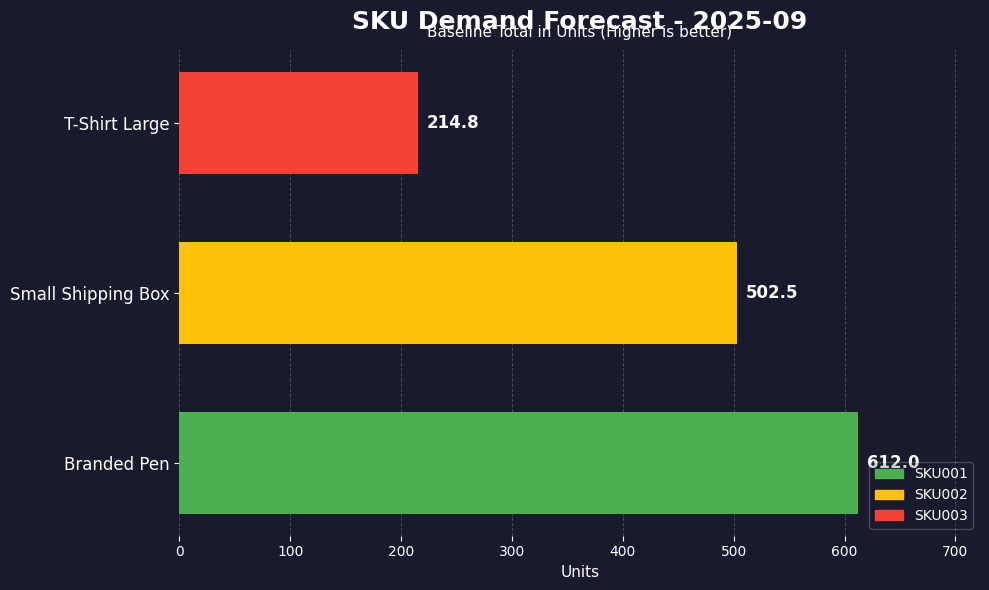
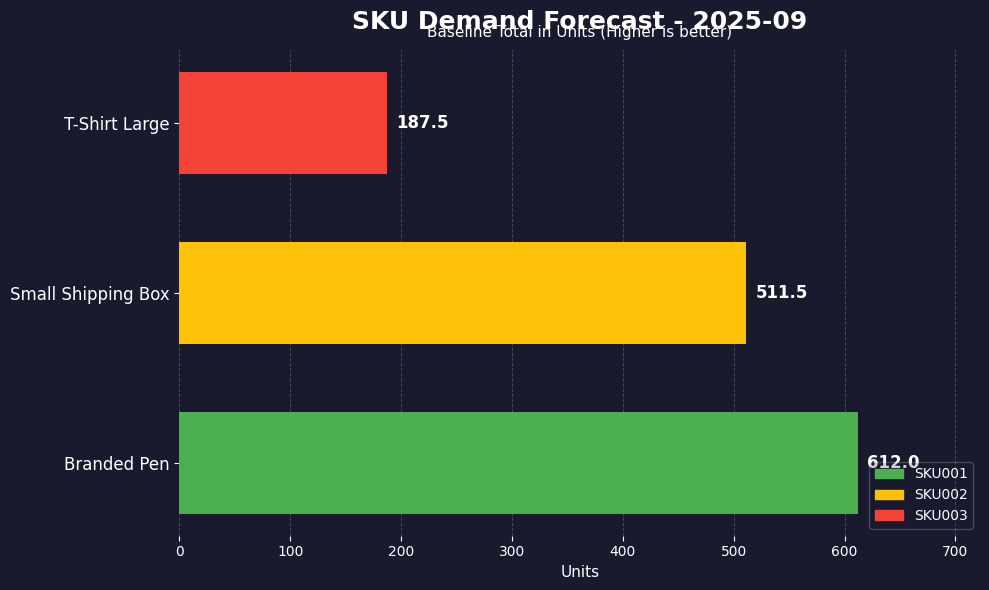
  {
-   "T-Shirt Large": 214.8,
-   "Small Shipping Box": 502.5
+   "T-Shirt Large": 187.5,
+   "Small Shipping Box": 511.5
  }
